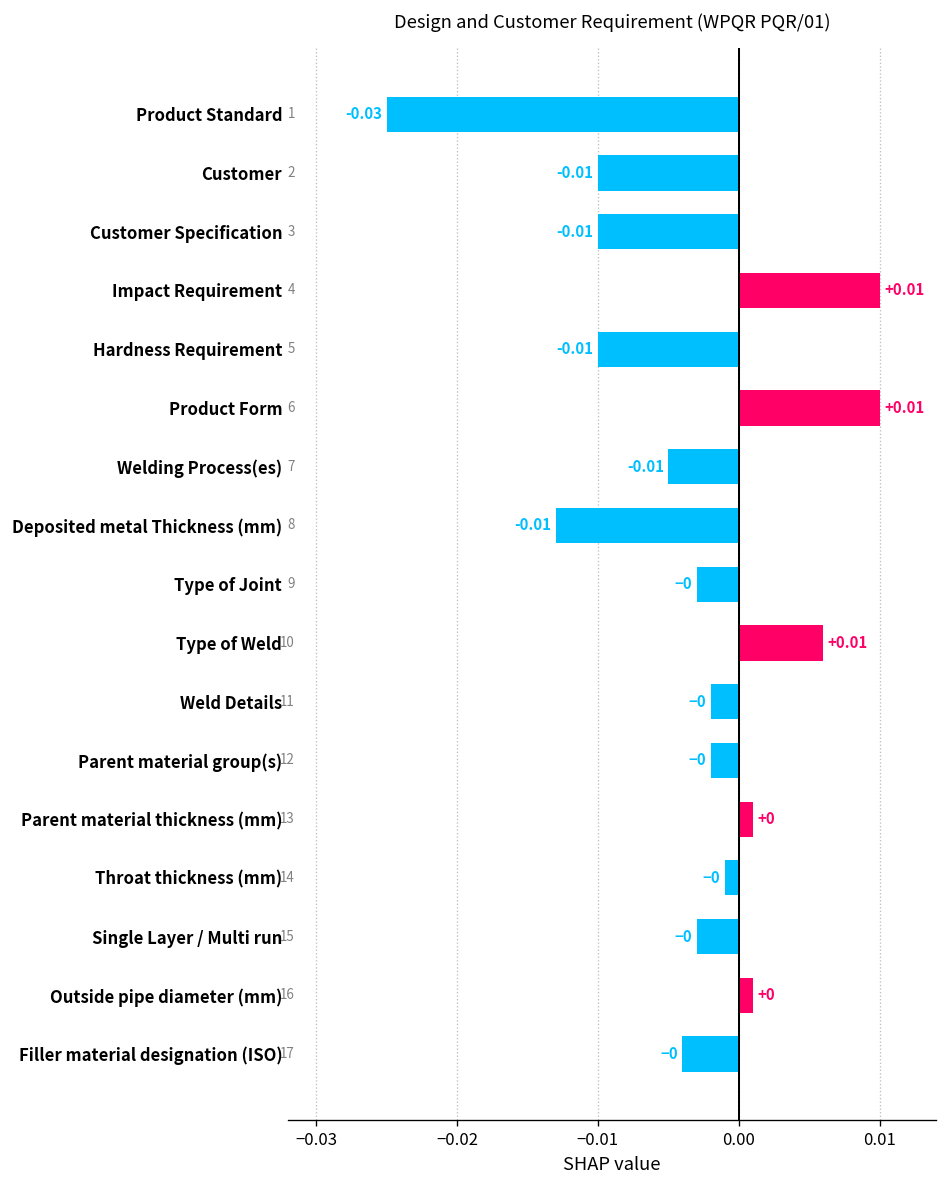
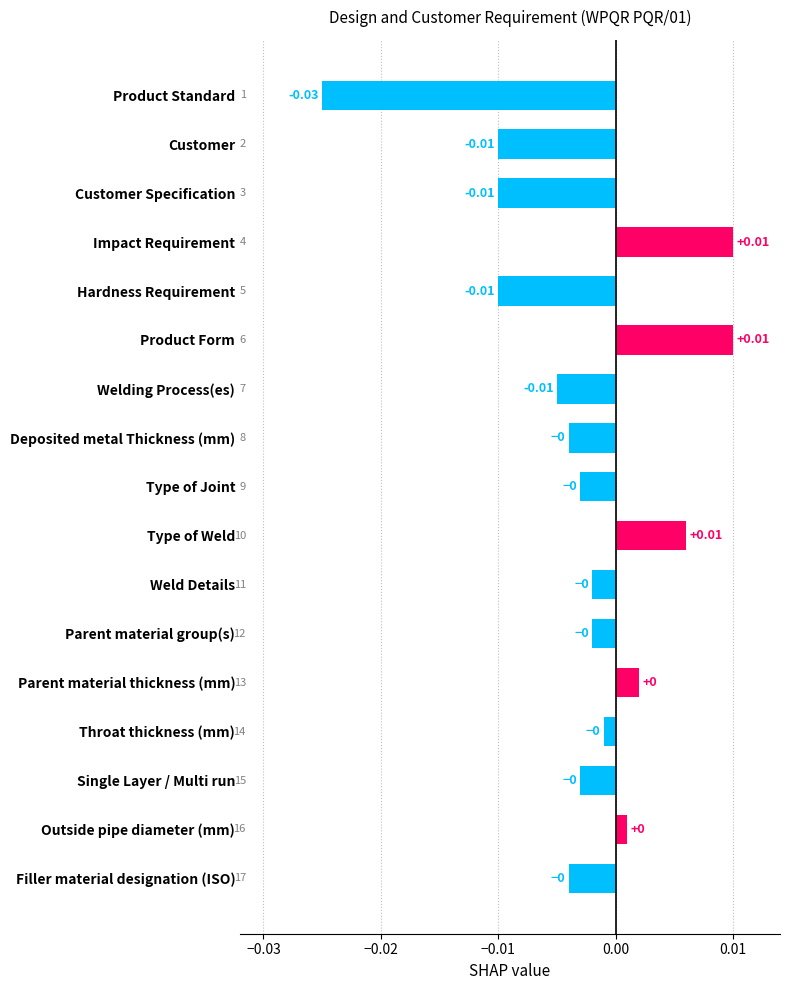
  {
    "Product Standard": "-0.03",
    "Customer": "-0.01",
    "Customer Specification": "-0.01",
    "Impact Requirement": "+0.01",
    "Hardness Requirement": "-0.01",
    "Product Form": "+0.01",
    "Welding Process(es)": "-0.01",
-   "Deposited metal Thickness (mm)": "-0.01",
+   "Deposited metal Thickness (mm)": "-0",
    "Type of Joint": "-0",
    "Type of Weld": "+0.01",
    "Weld Details": "-0",
    "Parent material group(s)": "-0",
-   "Parent material thickness (mm)": "0.001",
+   "Parent material thickness (mm)": "0.002",
    "Throat thickness (mm)": "-0",
    "Single Layer / Multi run": "-0",
    "Outside pipe diameter (mm)": "+0",
    "Filler material designation (ISO)": "-0"
  }
